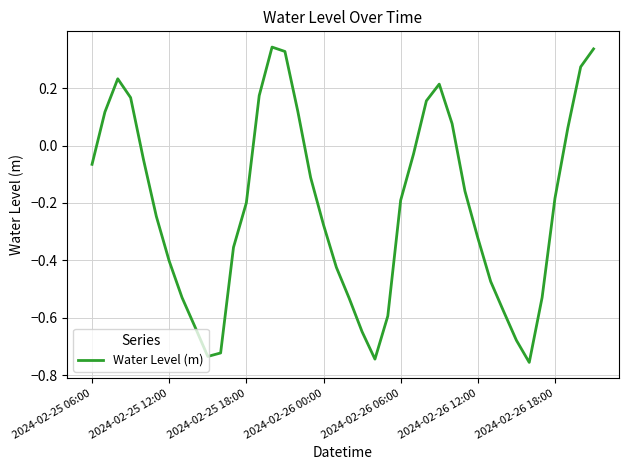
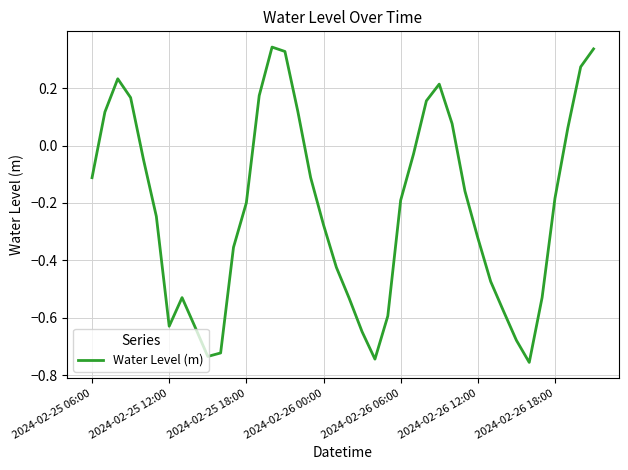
  {
-   "2024-02-25 06:00": -0.07,
-   "2024-02-25 12:00": -0.40,
+   "2024-02-25 06:00": -0.11,
+   "2024-02-25 12:00": -0.63,
    "2024-02-25 18:00": -0.20,
    "2024-02-26 00:00": -0.28,
    "2024-02-26 06:00": -0.19,
    "2024-02-26 12:00": -0.32,
    "2024-02-26 18:00": -0.18
  }
